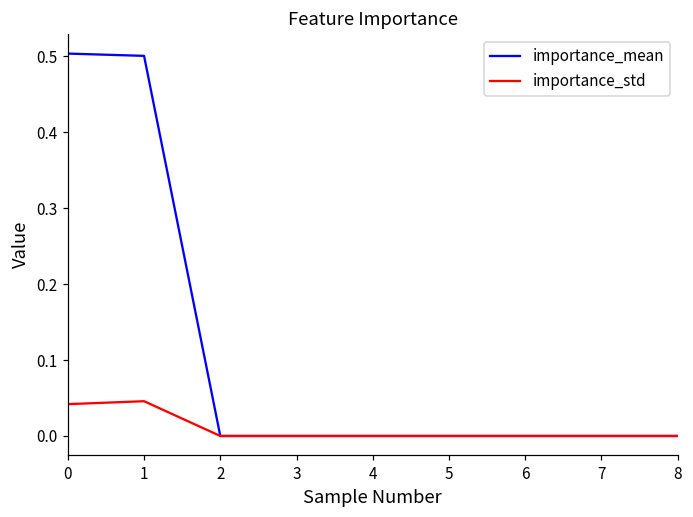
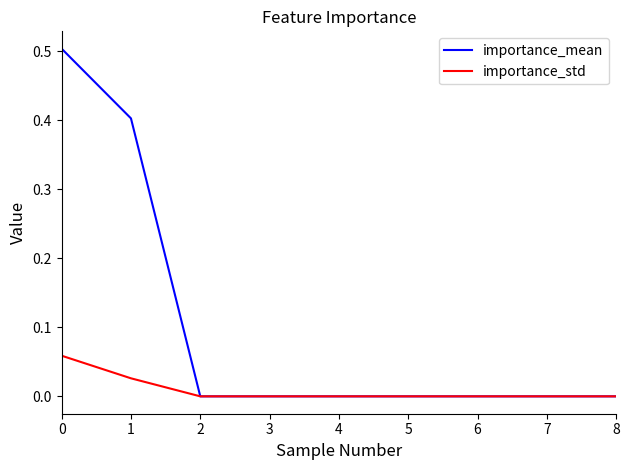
  {
    "importance_mean": {
      "0": 0.50,
-     "1": 0.50
+     "1": 0.40
    },
    "importance_std": {
-     "0": 0.04,
-     "1": 0.05
+     "0": 0.06,
+     "1": 0.03
    }
  }
